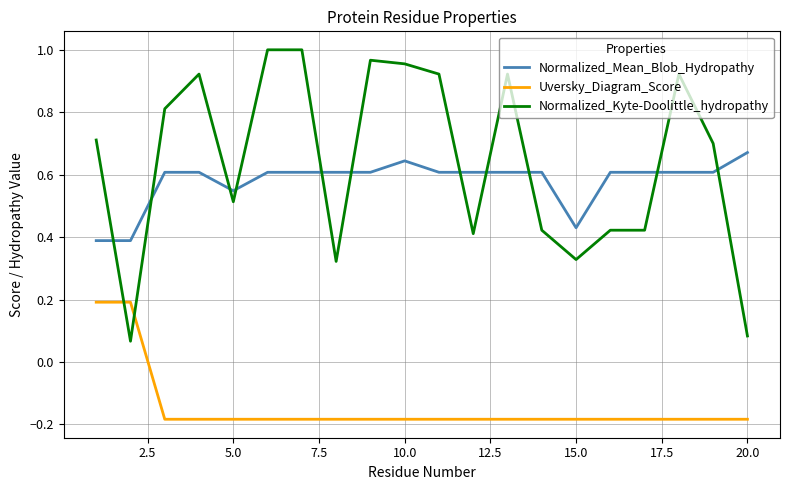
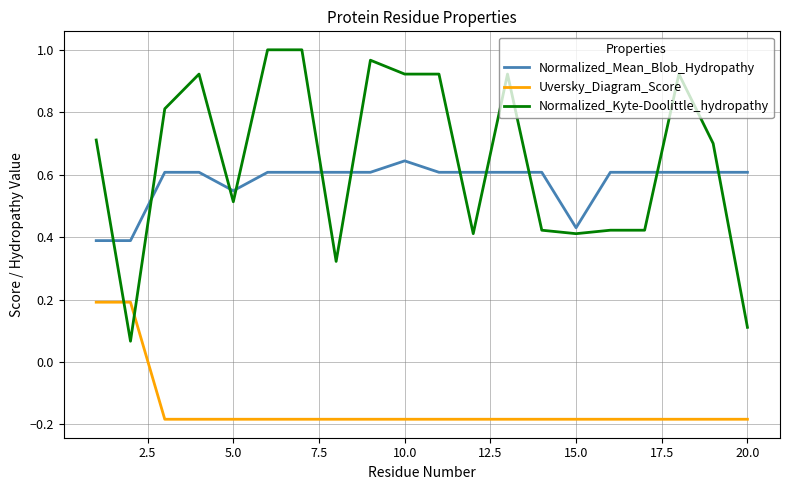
  {
    "Normalized_Mean_Blob_Hydropathy": {
      "5.0": 0.55,
      "10.0": 0.64,
      "15.0": 0.43,
-     "20.0": 0.67
+     "20.0": 0.61
    },
    "Uversky_Diagram_Score": {
      "5.0": -0.18,
      "10.0": -0.18,
      "15.0": -0.18,
      "20.0": -0.18
    },
    "Normalized_Kyte-Doolittle_hydropathy": {
      "5.0": 0.51,
-     "10.0": 0.95,
-     "15.0": 0.33,
-     "20.0": 0.08
+     "10.0": 0.92,
+     "15.0": 0.41,
+     "20.0": 0.11
    }
  }
